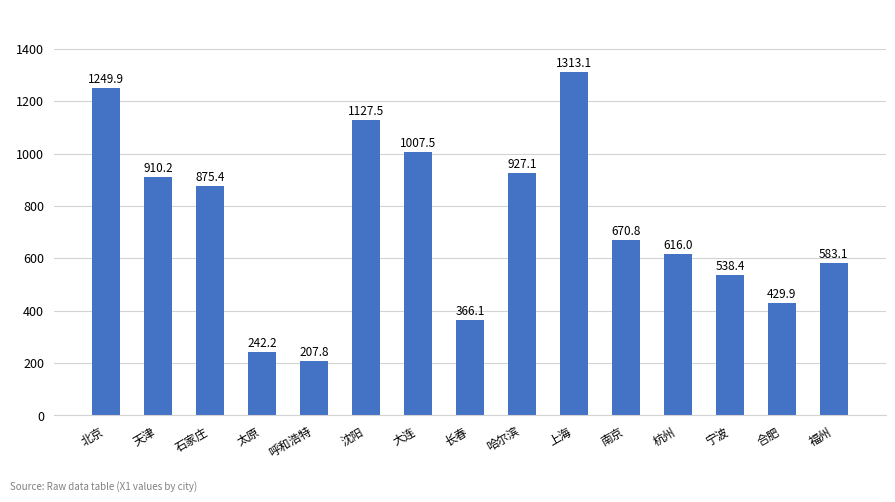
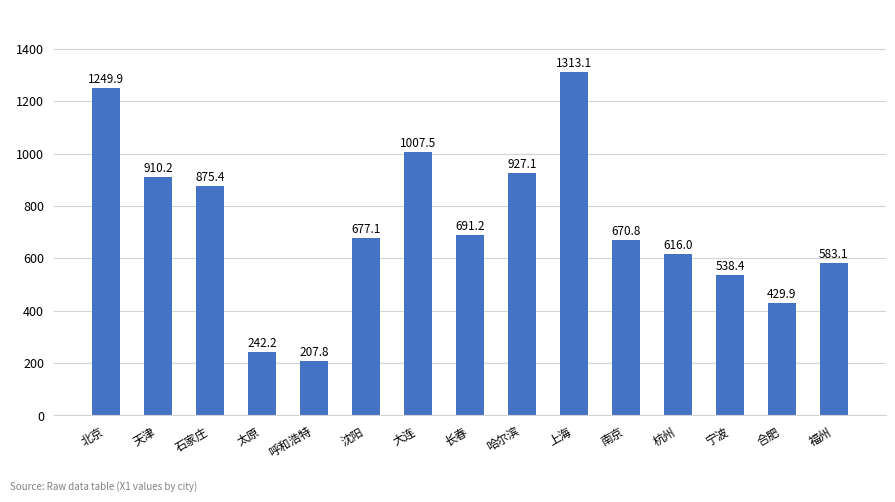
  {
    "北京": 1249.9,
    "天津": 910.2,
    "石家庄": 875.4,
    "太原": 242.2,
    "呼和浩特": 207.8,
-   "沈阳": 1127.5,
+   "沈阳": 677.1,
    "大连": 1007.5,
-   "长春": 366.1,
+   "长春": 691.2,
    "哈尔滨": 927.1,
    "上海": 1313.1,
    "南京": 670.8,
    "杭州": 616.0,
    "宁波": 538.4,
    "合肥": 429.9,
    "福州": 583.1
  }
